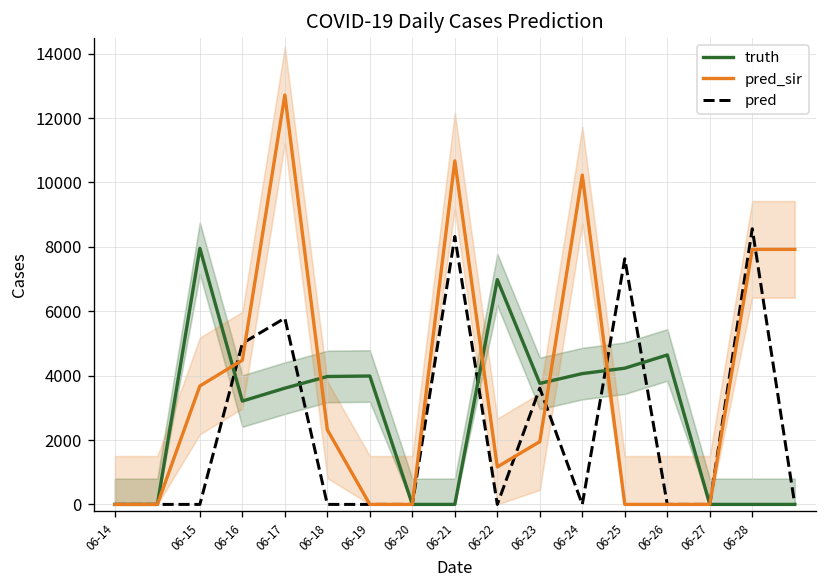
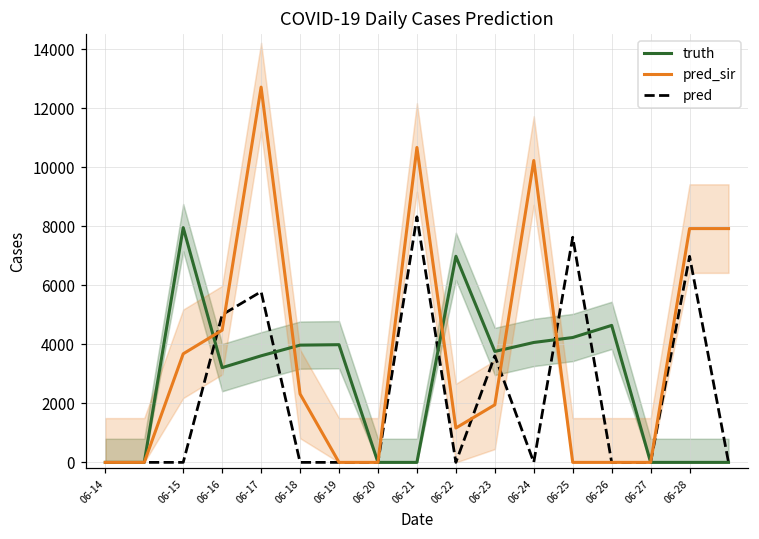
  {
    "pred": {
      "06-15": 0,
      "06-16": 5000,
      "06-17": 5800,
      "06-18": 0,
      "06-21": 8300,
      "06-22": 0,
      "06-23": 3600,
      "06-24": 0,
      "06-25": 7600,
-     "06-28": 8600
+     "06-28": 7000
    }
  }
